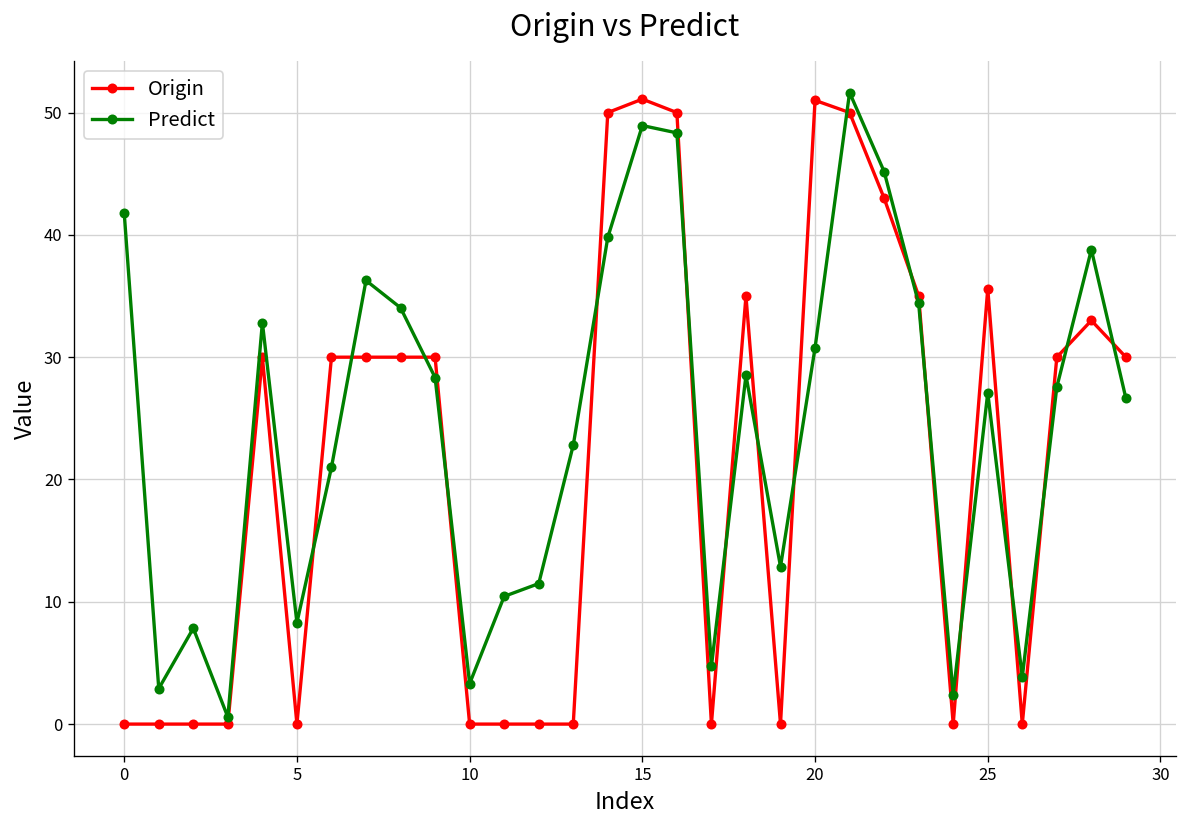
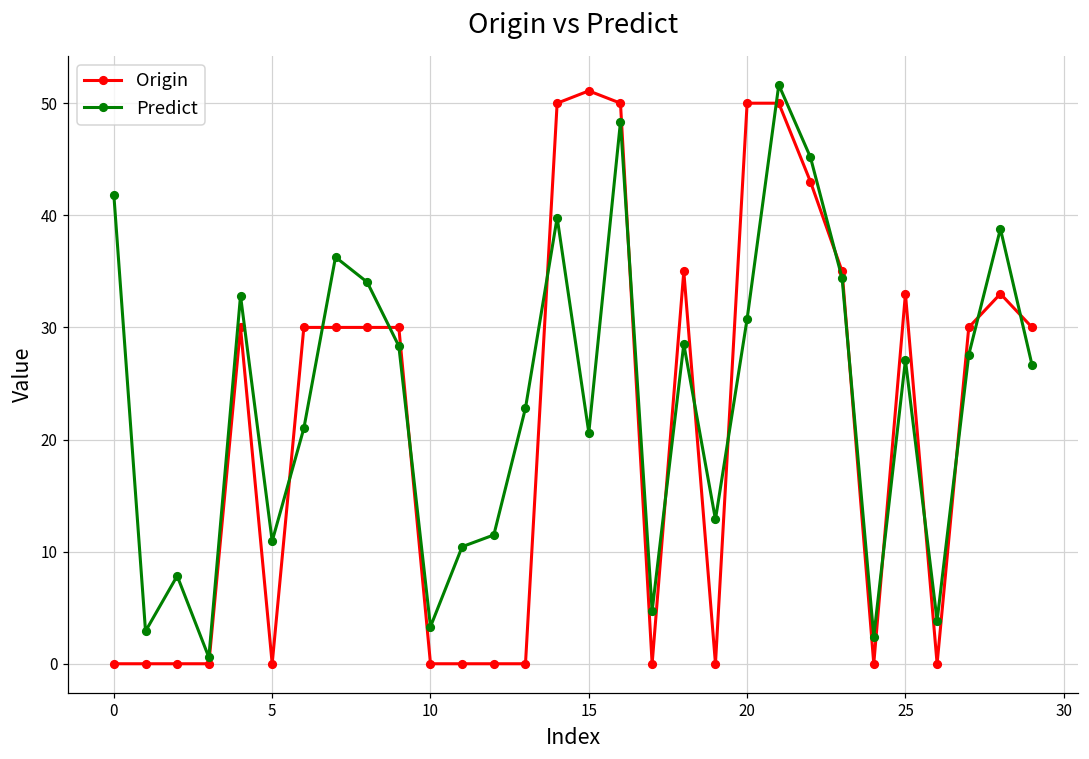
  {
    "Origin": {
      "0": 0.0,
      "5": 0.0,
      "10": 0.0,
      "15": 51.1,
-     "20": 51,
-     "25": 35.6
+     "20": 50,
+     "25": 33.0
    },
    "Predict": {
      "0": 41.8,
-     "5": 8.3,
+     "5": 10.9,
      "10": 3.3,
-     "15": 48.9,
+     "15": 20.6,
      "20": 30.8,
      "25": 27.1
    }
  }
